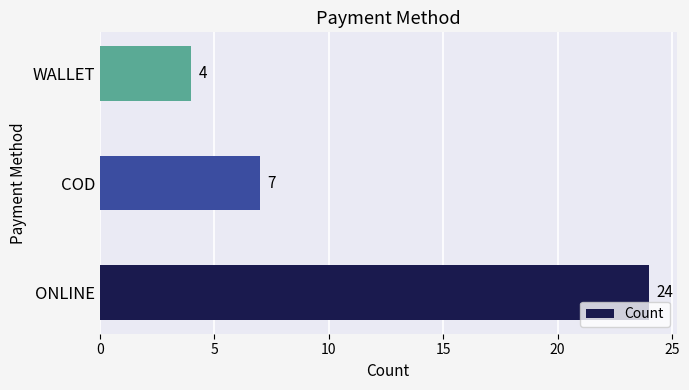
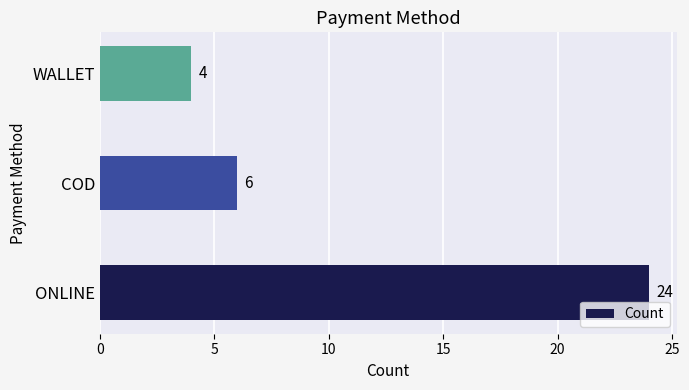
  {
    "WALLET": 4,
-   "COD": 7,
+   "COD": 6,
    "ONLINE": 24
  }
